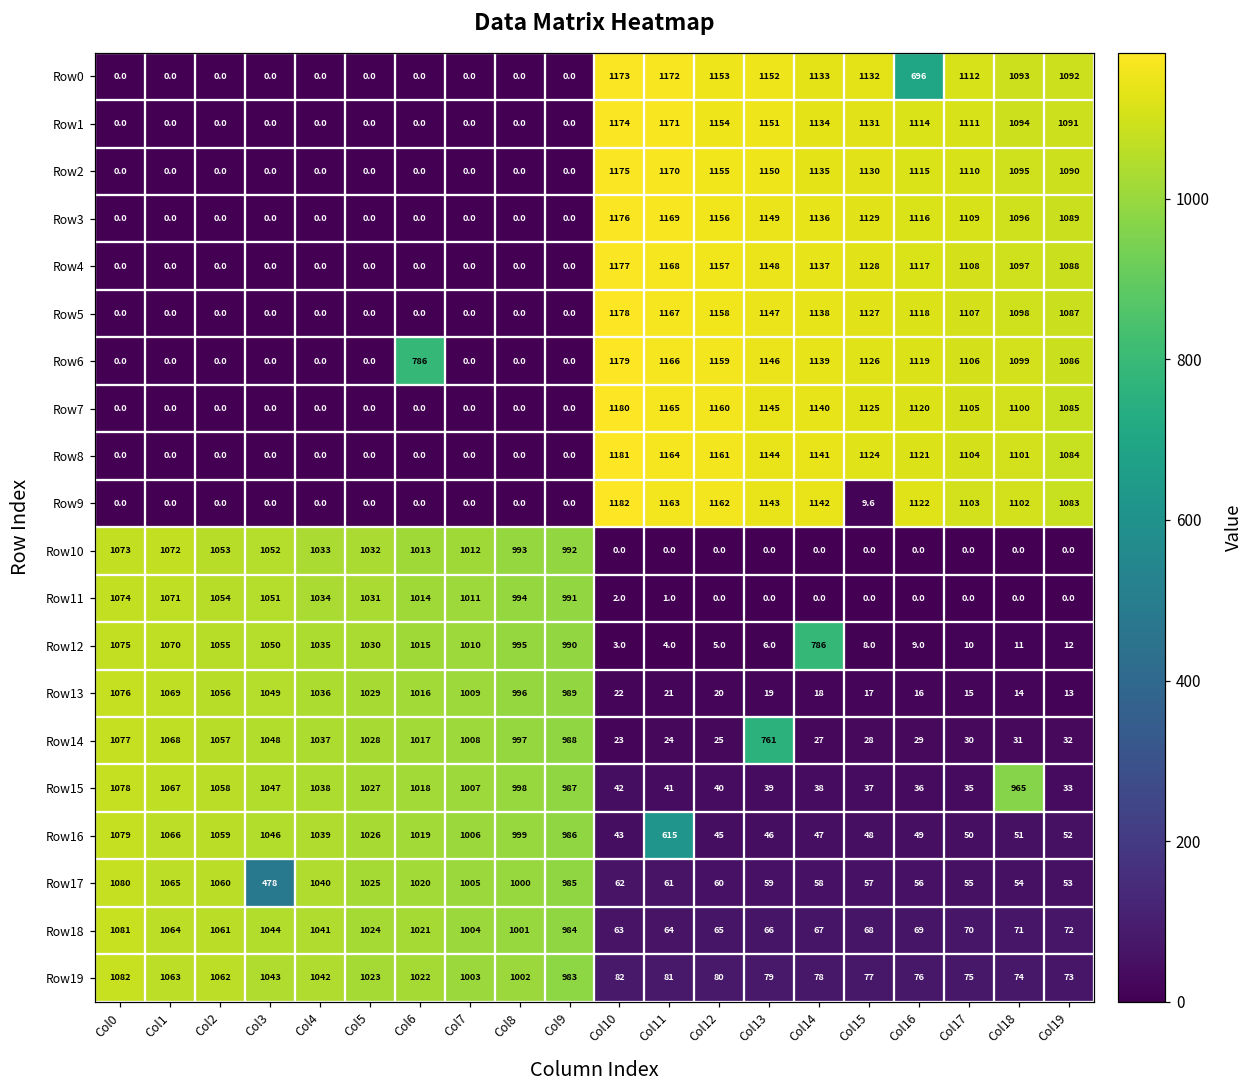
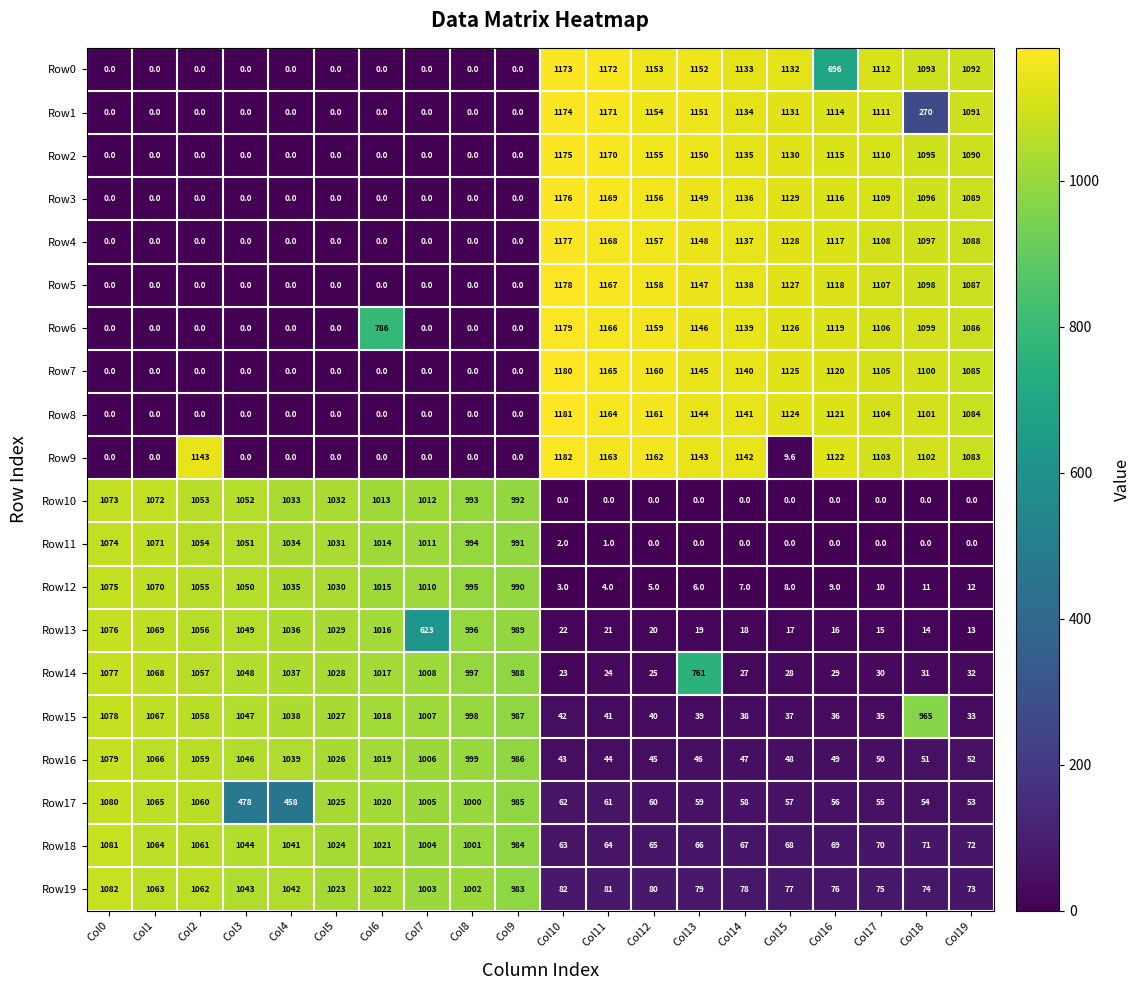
  {
    "Row1": {
      "Col0": 0.0,
      "Col1": 0.0,
      "Col2": 0.0,
      "Col3": 0.0,
      "Col4": 0.0,
      "Col5": 0.0,
      "Col6": 0.0,
      "Col7": 0.0,
      "Col8": 0.0,
      "Col9": 0.0,
      "Col10": 1174,
      "Col11": 1171,
      "Col12": 1154,
      "Col13": 1151,
      "Col14": 1134,
      "Col15": 1131,
      "Col16": 1114,
      "Col17": 1111,
-     "Col18": 1094,
+     "Col18": 270,
      "Col19": 1091
    },
    "Row9": {
      "Col0": 0.0,
      "Col1": 0.0,
-     "Col2": 0.0,
+     "Col2": 1143,
      "Col3": 0.0,
      "Col4": 0.0,
      "Col5": 0.0,
      "Col6": 0.0,
      "Col7": 0.0,
      "Col8": 0.0,
      "Col9": 0.0,
      "Col10": 1182,
      "Col11": 1163,
      "Col12": 1162,
      "Col13": 1143,
      "Col14": 1142,
      "Col15": 9.6,
      "Col16": 1122,
      "Col17": 1103,
      "Col18": 1102,
      "Col19": 1083
    },
    "Row12": {
      "Col0": 1075,
      "Col1": 1070,
      "Col2": 1055,
      "Col3": 1050,
      "Col4": 1035,
      "Col5": 1030,
      "Col6": 1015,
      "Col7": 1010,
      "Col8": 995,
      "Col9": 990,
      "Col10": 3.0,
      "Col11": 4.0,
      "Col12": 5.0,
      "Col13": 6.0,
-     "Col14": 786,
+     "Col14": 7.0,
      "Col15": 8.0,
      "Col16": 9.0,
      "Col17": 10,
      "Col18": 11,
      "Col19": 12
    },
    "Row13": {
      "Col0": 1076,
      "Col1": 1069,
      "Col2": 1056,
      "Col3": 1049,
      "Col4": 1036,
      "Col5": 1029,
      "Col6": 1016,
-     "Col7": 1009,
+     "Col7": 623,
      "Col8": 996,
      "Col9": 989,
      "Col10": 22,
      "Col11": 21,
      "Col12": 20,
      "Col13": 19,
      "Col14": 18,
      "Col15": 17,
      "Col16": 16,
      "Col17": 15,
      "Col18": 14,
      "Col19": 13
    },
    "Row16": {
      "Col0": 1079,
      "Col1": 1066,
      "Col2": 1059,
      "Col3": 1046,
      "Col4": 1039,
      "Col5": 1026,
      "Col6": 1019,
      "Col7": 1006,
      "Col8": 999,
      "Col9": 986,
      "Col10": 43,
-     "Col11": 615,
+     "Col11": 44,
      "Col12": 45,
      "Col13": 46,
      "Col14": 47,
      "Col15": 48,
      "Col16": 49,
      "Col17": 50,
      "Col18": 51,
      "Col19": 52
    },
    "Row17": {
      "Col0": 1080,
      "Col1": 1065,
      "Col2": 1060,
      "Col3": 478,
-     "Col4": 1040,
+     "Col4": 458,
      "Col5": 1025,
      "Col6": 1020,
      "Col7": 1005,
      "Col8": 1000,
      "Col9": 985,
      "Col10": 62,
      "Col11": 61,
      "Col12": 60,
      "Col13": 59,
      "Col14": 58,
      "Col15": 57,
      "Col16": 56,
      "Col17": 55,
      "Col18": 54,
      "Col19": 53
    }
  }
